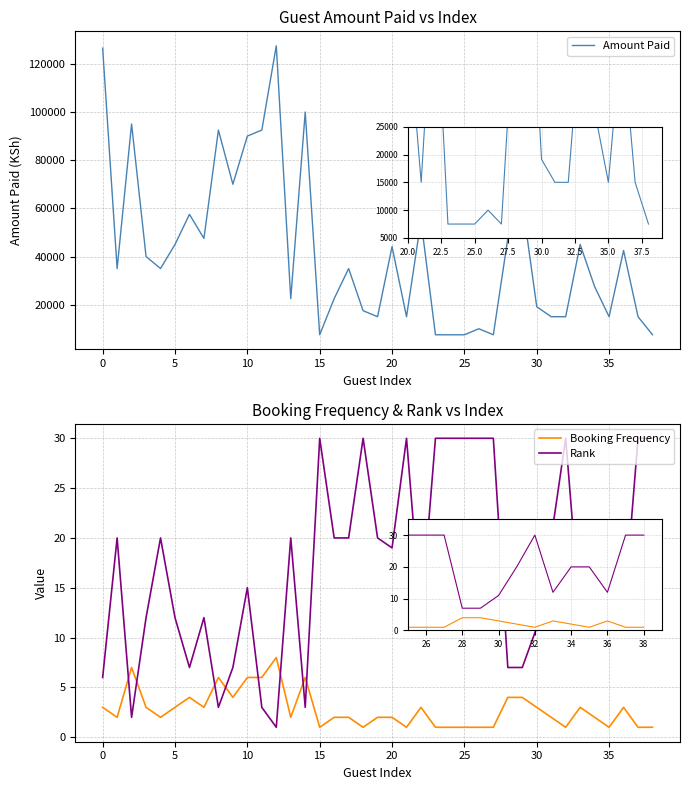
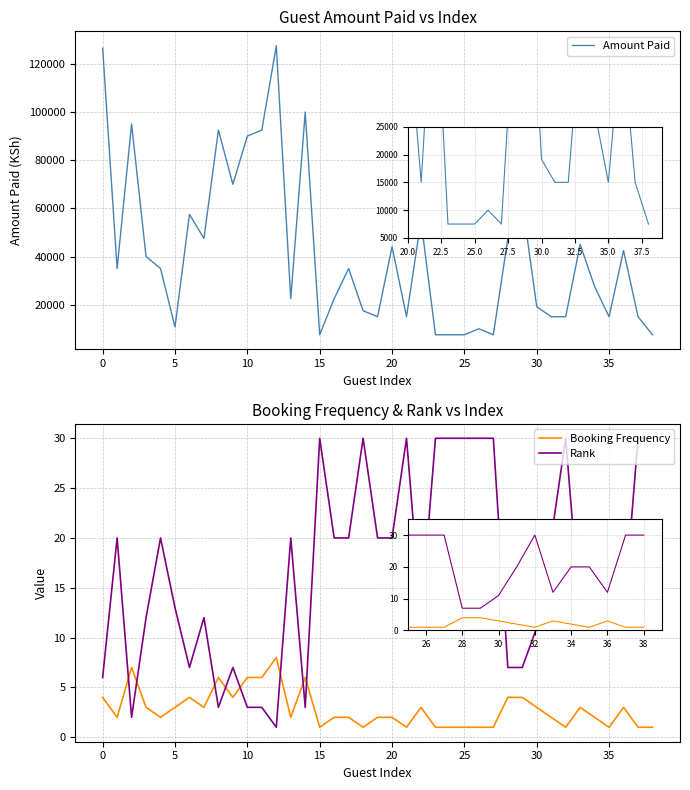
  {
    "Guest Amount Paid vs Index": {
      "0": 127000,
-     "5": 45000,
+     "5": 11000,
      "10": 90000,
      "15": 8000,
      "20": 44000,
      "25": 8000,
      "30": 19000,
      "35": 15000
    },
    "Booking Frequency & Rank vs Index": {
      "Booking Frequency": {
-       "0": 3,
+       "0": 4,
        "5": 3,
        "10": 6,
        "15": 1,
        "20": 2,
        "25": 1,
        "30": 3,
        "35": 1
      },
      "Rank": {
        "0": 6,
-       "5": 12,
-       "10": 15,
+       "5": 13,
+       "10": 3,
        "15": 30,
-       "20": 19,
+       "20": 20,
        "25": 30,
        "30": 11,
        "35": 20
      }
    }
  }
